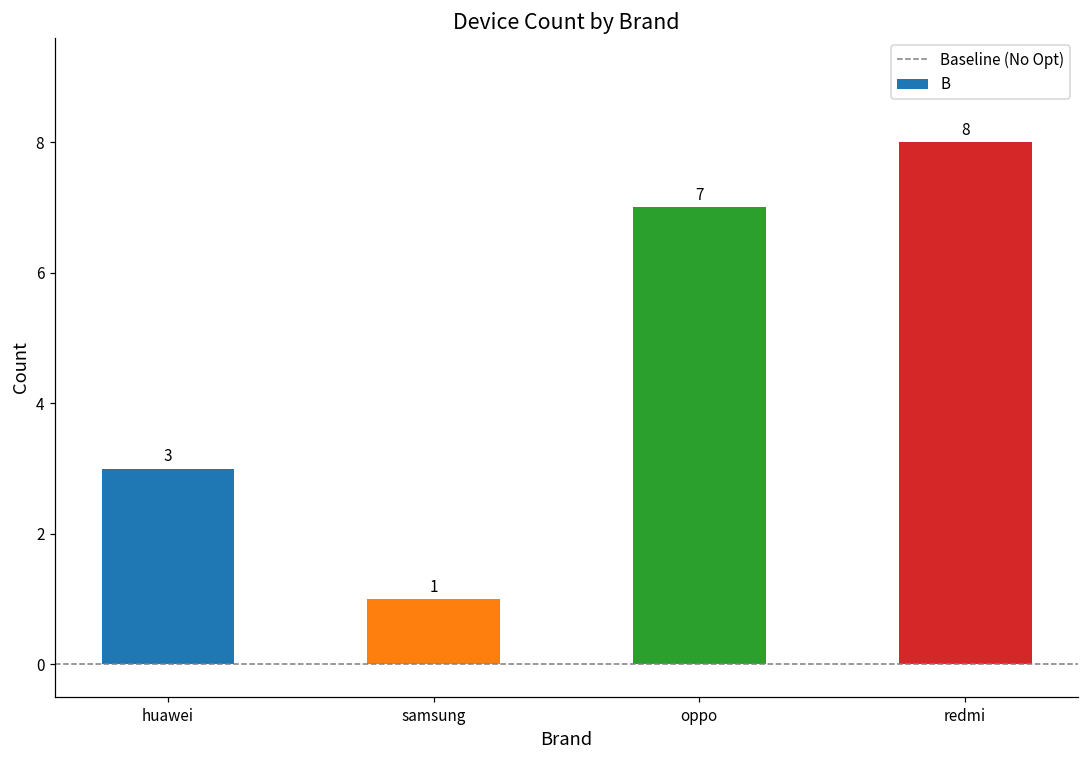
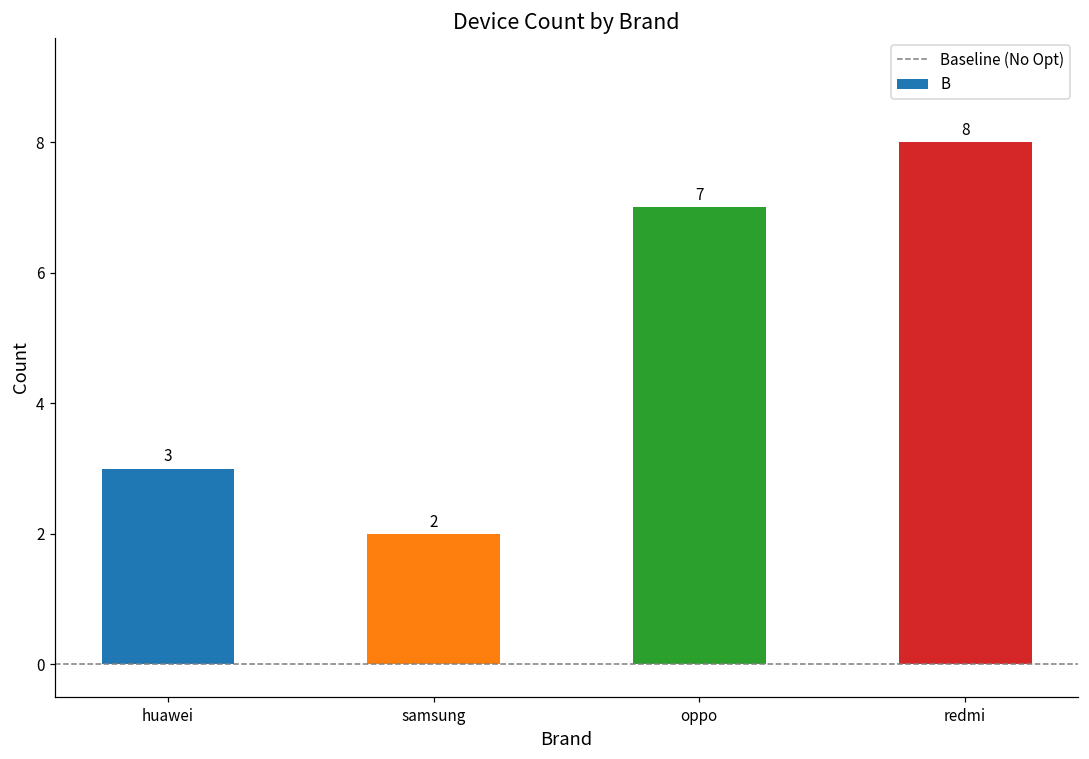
  {
    "huawei": 3,
-   "samsung": 1,
+   "samsung": 2,
    "oppo": 7,
    "redmi": 8
  }
